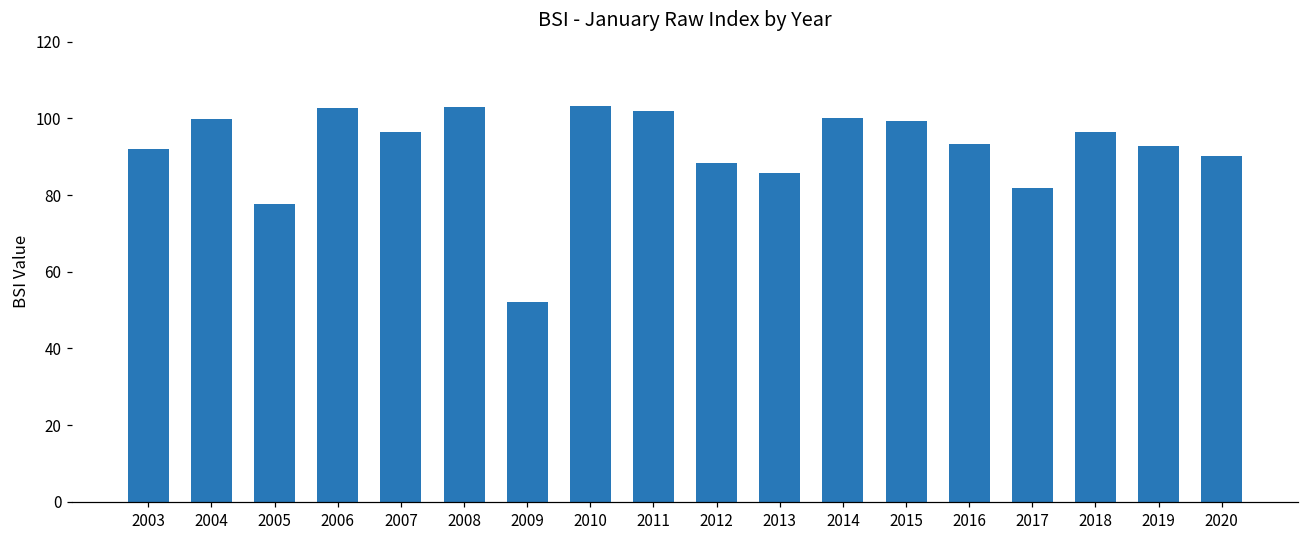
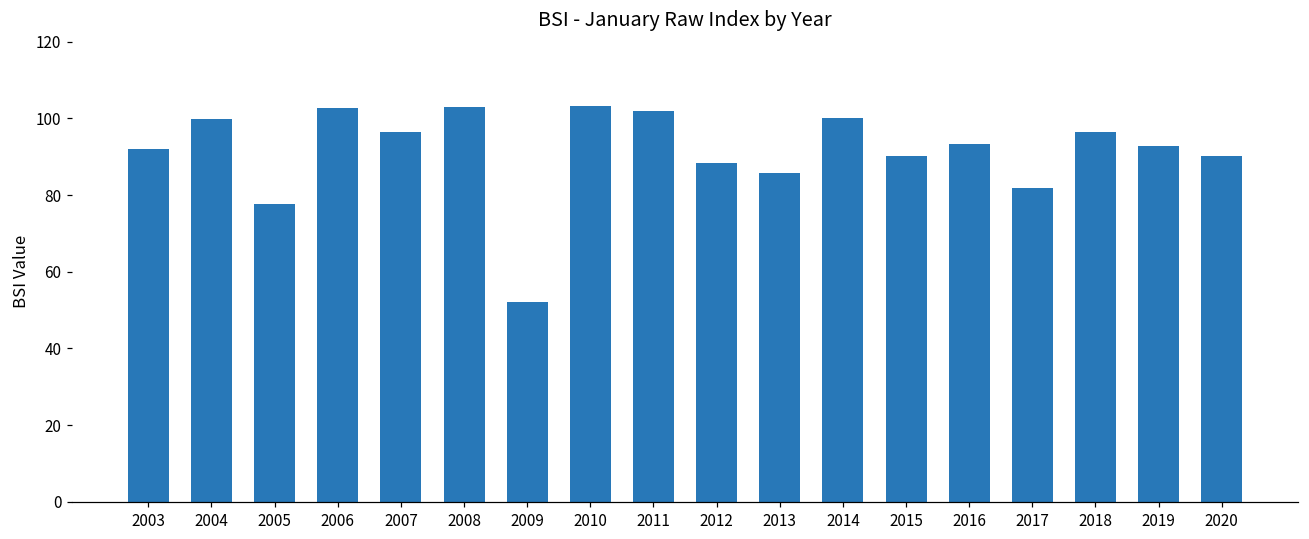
  {
    "2003": 92,
    "2004": 100,
    "2005": 78,
    "2006": 103,
    "2007": 97,
    "2008": 103,
    "2009": 52,
    "2010": 103,
    "2011": 102,
    "2012": 88,
    "2013": 86,
    "2014": 100,
-   "2015": 99,
+   "2015": 90,
    "2016": 93,
    "2017": 82,
    "2018": 97,
    "2019": 93,
    "2020": 90
  }
